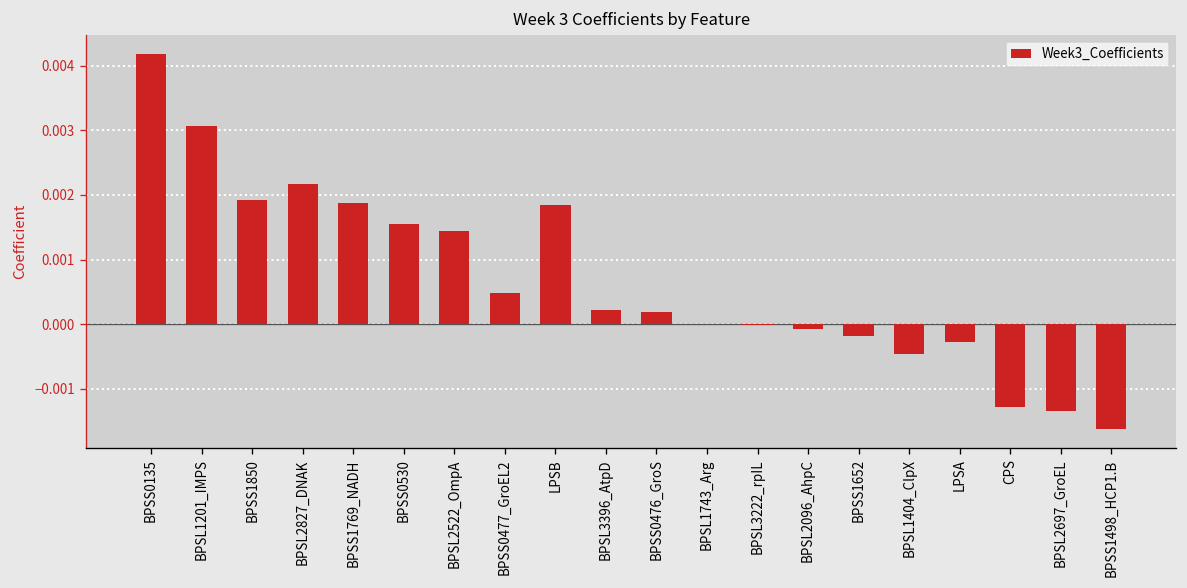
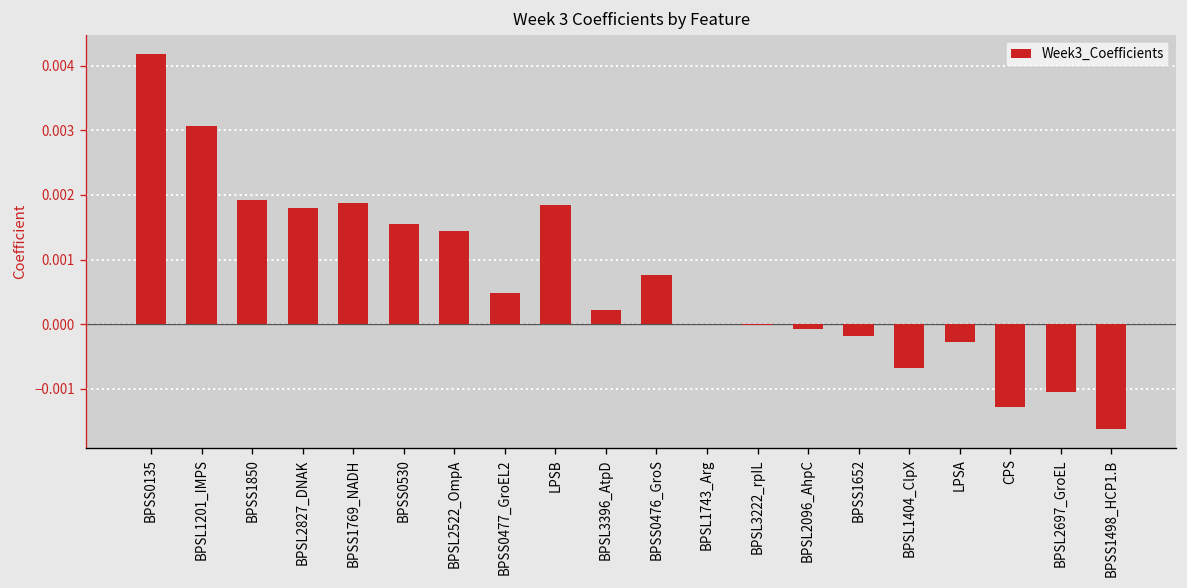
  {
    "BPSS0135": 0.0042,
    "BPSL1201_IMPS": 0.0031,
    "BPSS1850": 0.0019,
-   "BPSL2827_DNAK": 0.0022,
+   "BPSL2827_DNAK": 0.0018,
    "BPSS1769_NADH": 0.0019,
    "BPSS0530": 0.0015,
    "BPSL2522_OmpA": 0.0014,
    "BPSS0477_GroEL2": 0.0005,
    "LPSB": 0.0018,
    "BPSL3396_AtpD": 0.0002,
-   "BPSS0476_GroS": 0.0002,
+   "BPSS0476_GroS": 0.0008,
    "BPSL2096_AhpC": -0.0001,
    "BPSS1652": -0.0002,
-   "BPSL1404_ClpX": -0.0005,
+   "BPSL1404_ClpX": -0.0007,
    "LPSA": -0.0003,
    "CPS": -0.0013,
-   "BPSL2697_GroEL": -0.0013,
+   "BPSL2697_GroEL": -0.0011,
    "BPSS1498_HCP1.B": -0.0016
  }
